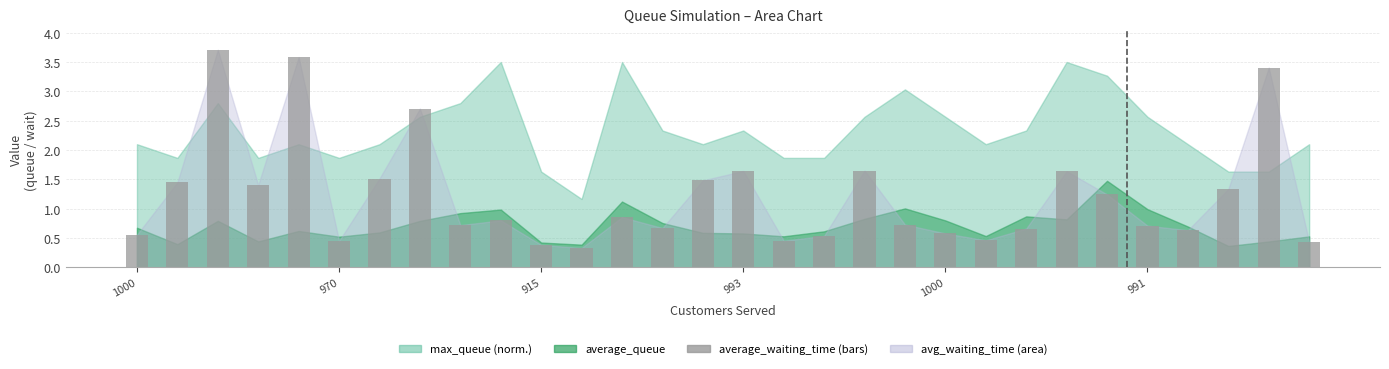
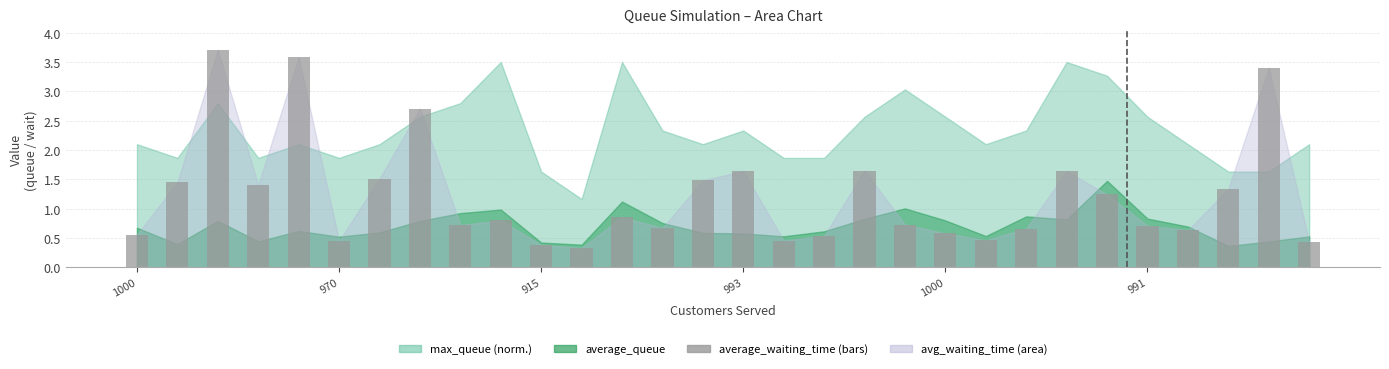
  {
    "average_queue": {
      "970": 0.5,
      "993": 0.6,
-     "991": 1.0
+     "991": 0.8
    }
  }
